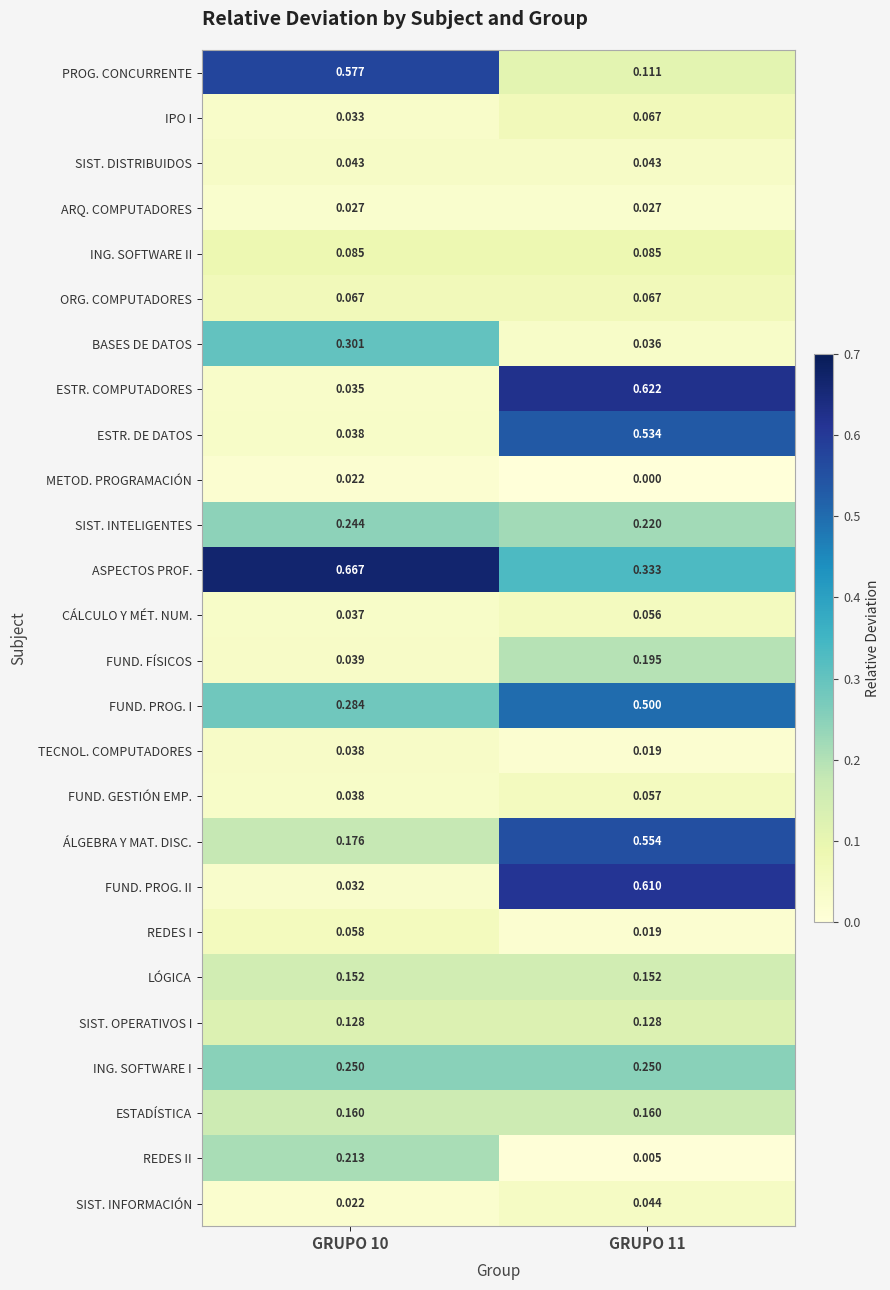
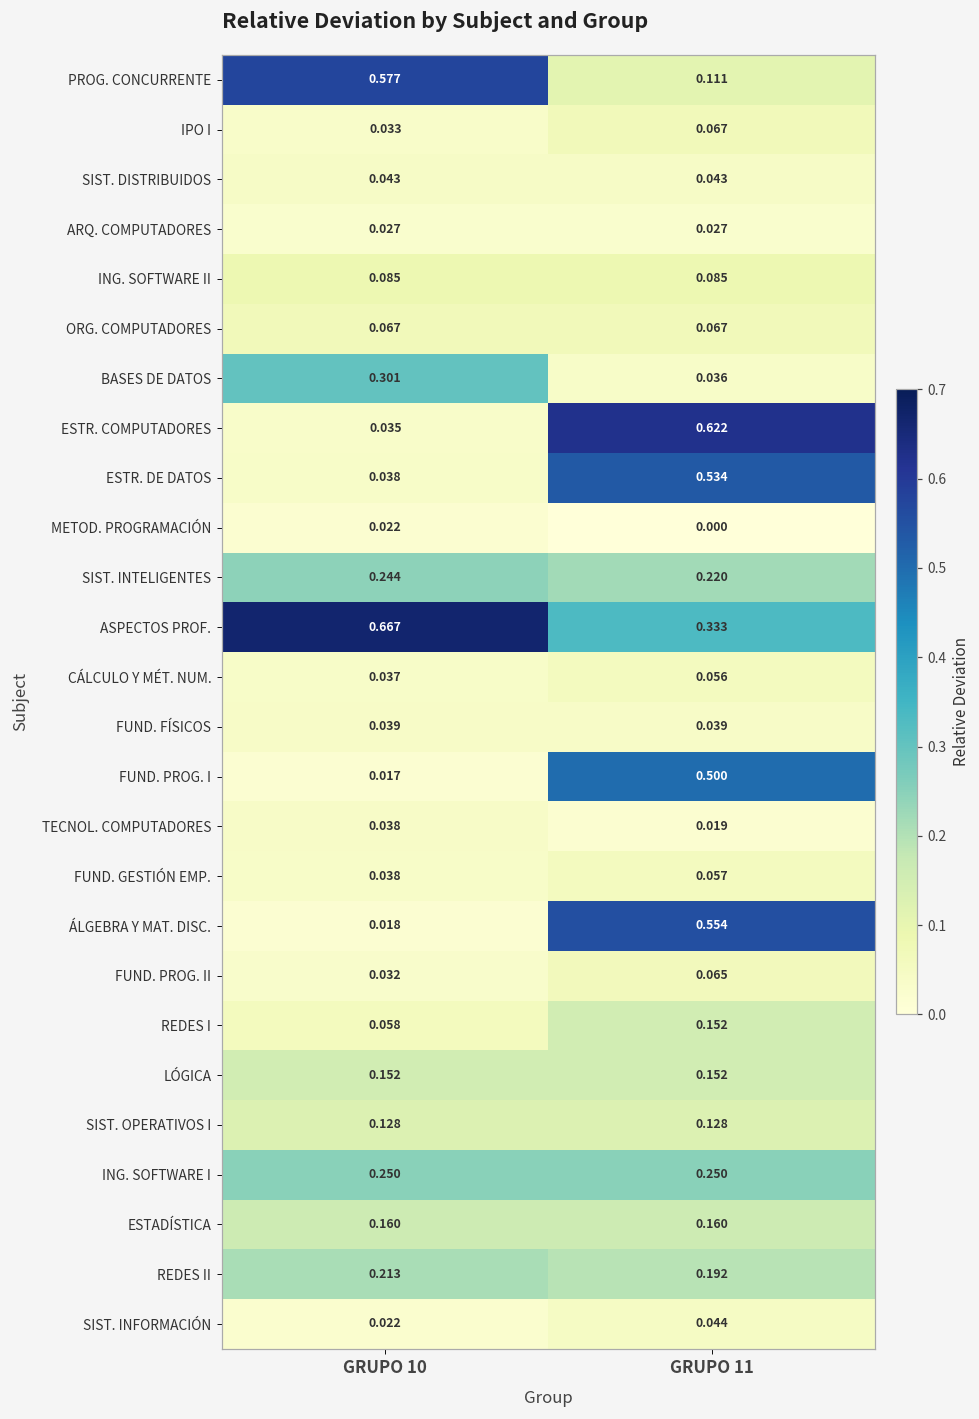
  {
    "PROG. CONCURRENTE": {
      "GRUPO 10": 0.577,
      "GRUPO 11": 0.111
    },
    "IPO I": {
      "GRUPO 10": 0.033,
      "GRUPO 11": 0.067
    },
    "SIST. DISTRIBUIDOS": {
      "GRUPO 10": 0.043,
      "GRUPO 11": 0.043
    },
    "ARQ. COMPUTADORES": {
      "GRUPO 10": 0.027,
      "GRUPO 11": 0.027
    },
    "ING. SOFTWARE II": {
      "GRUPO 10": 0.085,
      "GRUPO 11": 0.085
    },
    "ORG. COMPUTADORES": {
      "GRUPO 10": 0.067,
      "GRUPO 11": 0.067
    },
    "BASES DE DATOS": {
      "GRUPO 10": 0.301,
      "GRUPO 11": 0.036
    },
    "ESTR. COMPUTADORES": {
      "GRUPO 10": 0.035,
      "GRUPO 11": 0.622
    },
    "ESTR. DE DATOS": {
      "GRUPO 10": 0.038,
      "GRUPO 11": 0.534
    },
    "METOD. PROGRAMACIÓN": {
      "GRUPO 10": 0.022,
      "GRUPO 11": 0.000
    },
    "SIST. INTELIGENTES": {
      "GRUPO 10": 0.244,
      "GRUPO 11": 0.220
    },
    "ASPECTOS PROF.": {
      "GRUPO 10": 0.667,
      "GRUPO 11": 0.333
    },
    "CÁLCULO Y MÉT. NUM.": {
      "GRUPO 10": 0.037,
      "GRUPO 11": 0.056
    },
    "FUND. FÍSICOS": {
      "GRUPO 10": 0.039,
-     "GRUPO 11": 0.195
+     "GRUPO 11": 0.039
    },
    "FUND. PROG. I": {
-     "GRUPO 10": 0.284,
+     "GRUPO 10": 0.017,
      "GRUPO 11": 0.500
    },
    "TECNOL. COMPUTADORES": {
      "GRUPO 10": 0.038,
      "GRUPO 11": 0.019
    },
    "FUND. GESTIÓN EMP.": {
      "GRUPO 10": 0.038,
      "GRUPO 11": 0.057
    },
    "ÁLGEBRA Y MAT. DISC.": {
-     "GRUPO 10": 0.176,
+     "GRUPO 10": 0.018,
      "GRUPO 11": 0.554
    },
    "FUND. PROG. II": {
      "GRUPO 10": 0.032,
-     "GRUPO 11": 0.610
+     "GRUPO 11": 0.065
    },
    "REDES I": {
      "GRUPO 10": 0.058,
-     "GRUPO 11": 0.019
+     "GRUPO 11": 0.152
    },
    "LÓGICA": {
      "GRUPO 10": 0.152,
      "GRUPO 11": 0.152
    },
    "SIST. OPERATIVOS I": {
      "GRUPO 10": 0.128,
      "GRUPO 11": 0.128
    },
    "ING. SOFTWARE I": {
      "GRUPO 10": 0.250,
      "GRUPO 11": 0.250
    },
    "ESTADÍSTICA": {
      "GRUPO 10": 0.160,
      "GRUPO 11": 0.160
    },
    "REDES II": {
      "GRUPO 10": 0.213,
-     "GRUPO 11": 0.005
+     "GRUPO 11": 0.192
    },
    "SIST. INFORMACIÓN": {
      "GRUPO 10": 0.022,
      "GRUPO 11": 0.044
    }
  }
